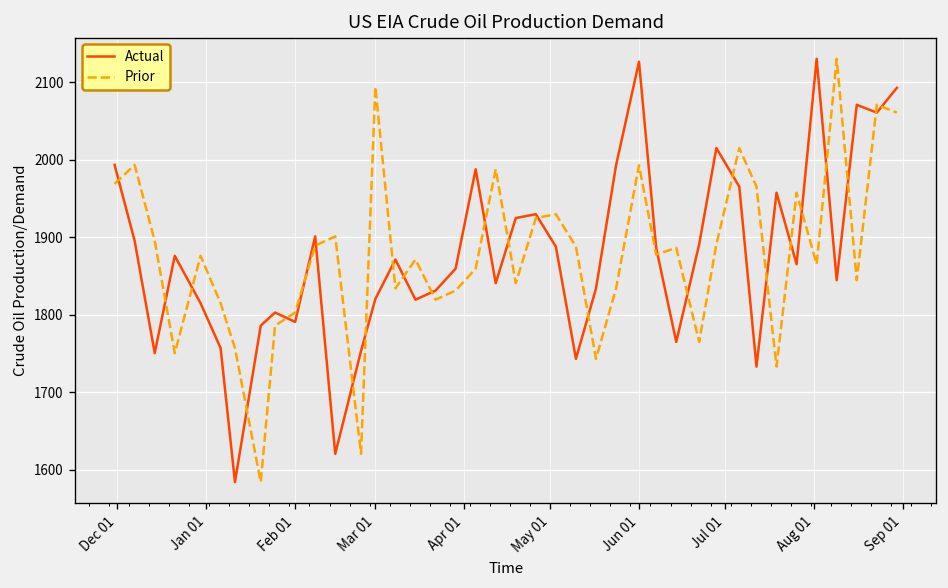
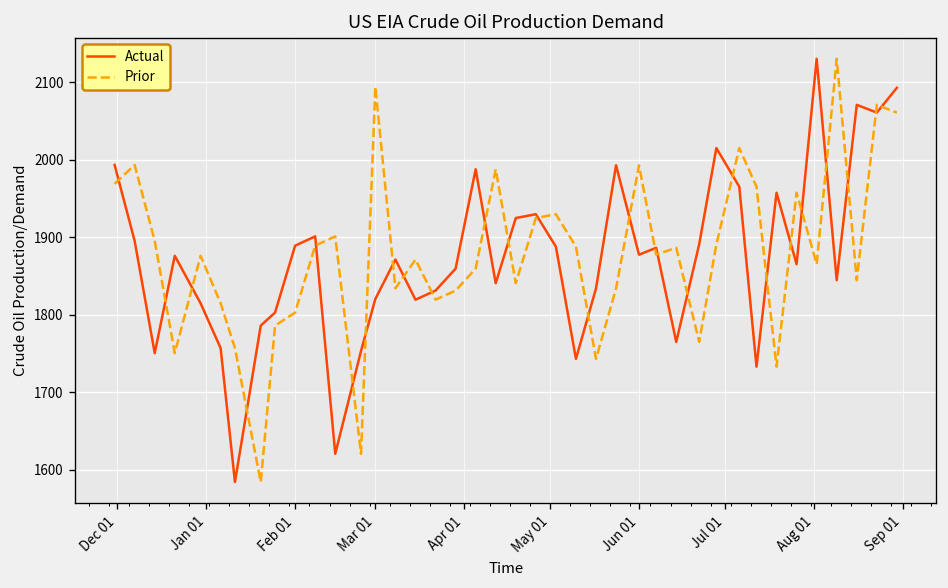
  {
    "Actual": {
-     "Feb 01": 1790,
+     "Feb 01": 1890,
      "Mar 01": 1820,
-     "Jun 01": 2130
+     "Jun 01": 1880
    },
    "Prior": {
      "Feb 01": 1800,
      "Mar 01": 2090,
      "Jun 01": 1990
    }
  }
